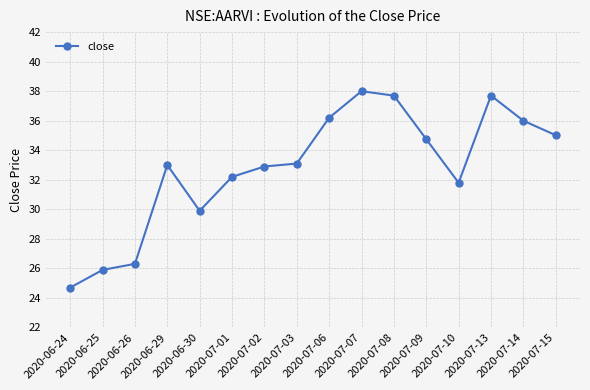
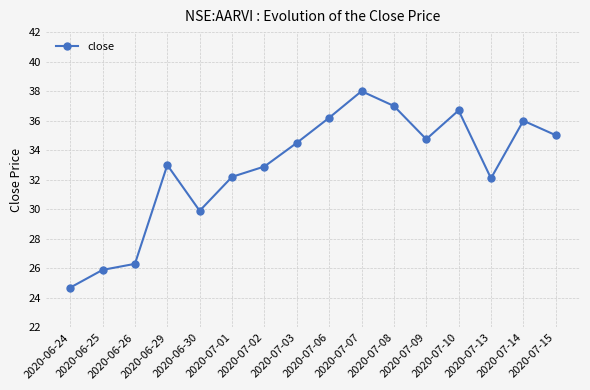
  {
    "2020-06-24": 24.7,
    "2020-06-25": 25.9,
    "2020-06-26": 26.3,
    "2020-06-29": 33.0,
    "2020-06-30": 29.9,
    "2020-07-01": 32.2,
    "2020-07-02": 32.9,
-   "2020-07-03": 33.1,
+   "2020-07-03": 34.5,
    "2020-07-06": 36.2,
    "2020-07-07": 38.0,
-   "2020-07-08": 37.7,
+   "2020-07-08": 37.0,
    "2020-07-09": 34.8,
-   "2020-07-10": 31.8,
-   "2020-07-13": 37.7,
+   "2020-07-10": 36.7,
+   "2020-07-13": 32.1,
    "2020-07-14": 36.0,
    "2020-07-15": 35.0
  }
